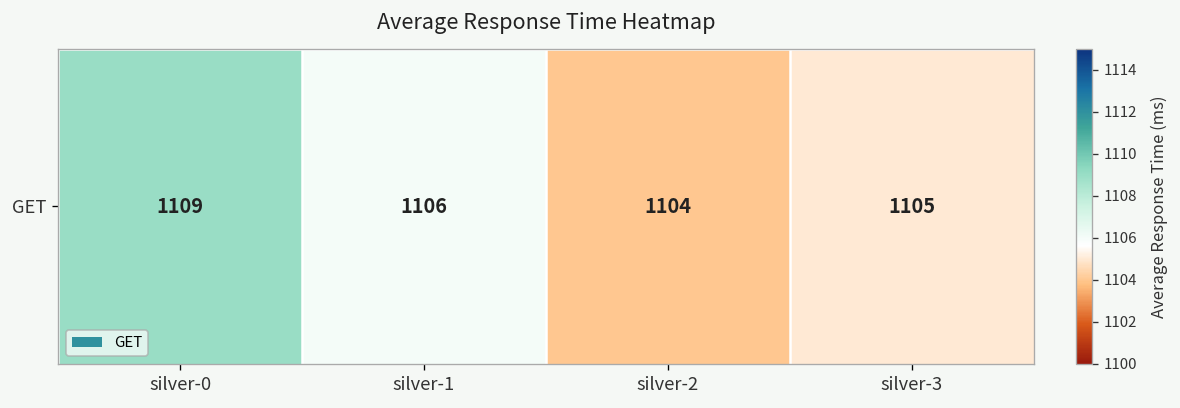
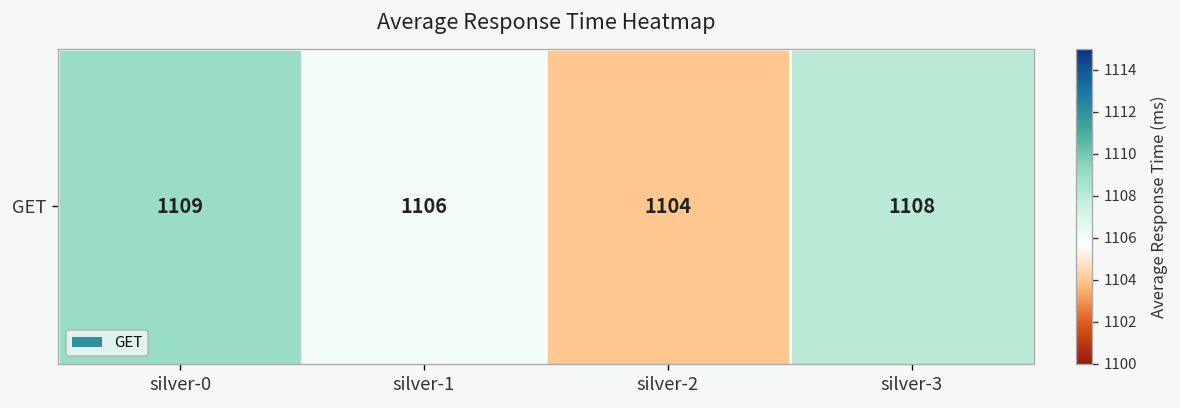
  {
    "GET": {
      "silver-0": 1109,
      "silver-1": 1106,
      "silver-2": 1104,
-     "silver-3": 1105
+     "silver-3": 1108
    }
  }
